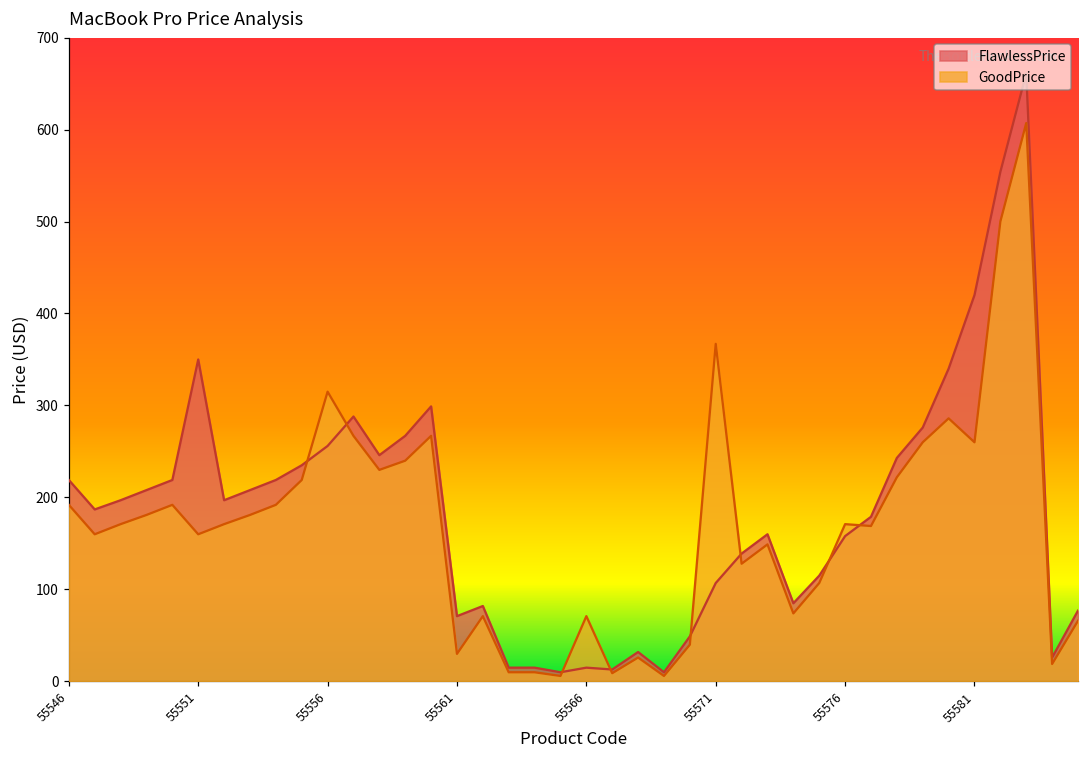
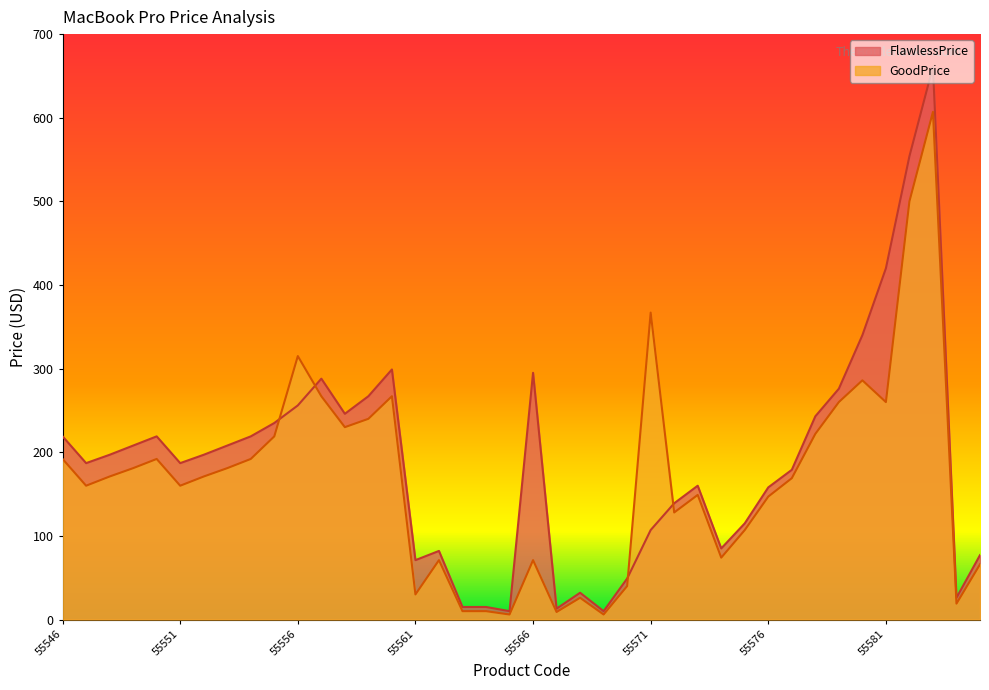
  {
    "FlawlessPrice": {
      "55546": 220,
-     "55551": 350,
+     "55551": 190,
      "55556": 260,
      "55561": 70,
-     "55566": 20,
+     "55566": 300,
      "55571": 110,
      "55576": 160,
      "55581": 420
    },
    "GoodPrice": {
      "55546": 190,
      "55551": 160,
      "55556": 320,
      "55561": 30,
      "55566": 70,
      "55571": 370,
-     "55576": 170,
+     "55576": 150,
      "55581": 260
    }
  }
